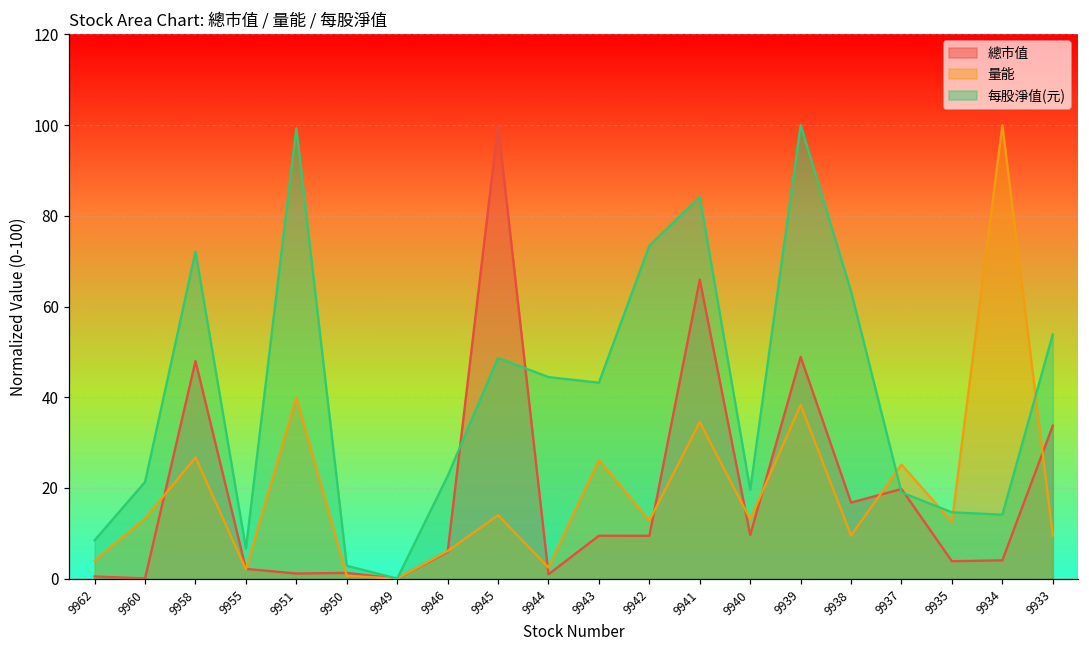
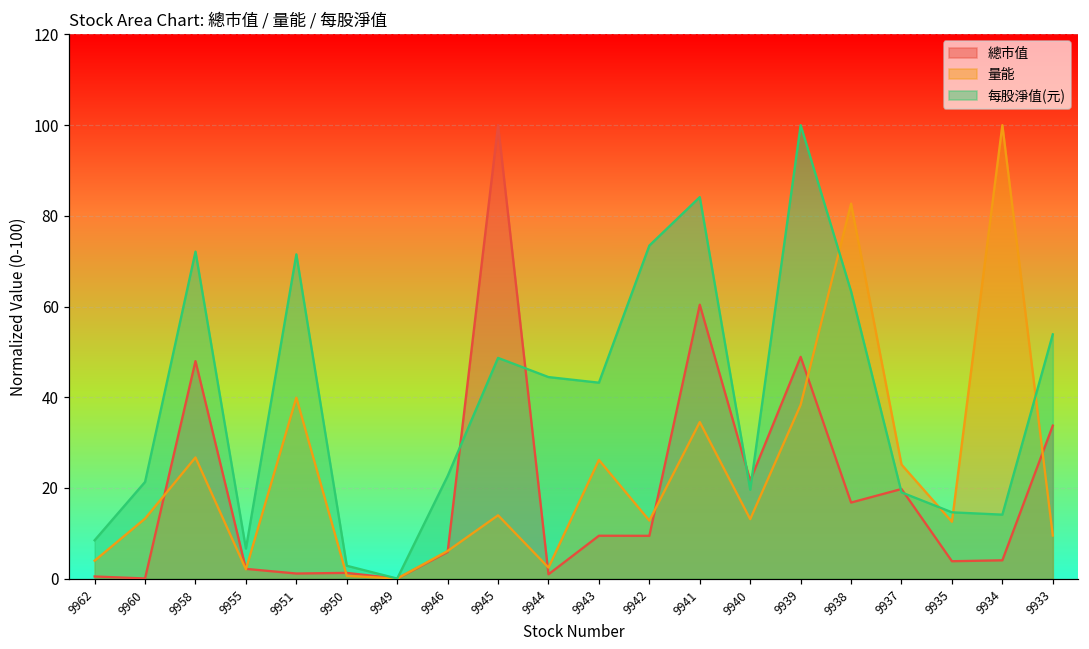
  {
    "總市值": {
      "9962": 0,
      "9960": 0,
      "9958": 48,
      "9951": 1,
      "9950": 1,
      "9945": 100,
      "9944": 1,
      "9943": 9,
      "9942": 9,
-     "9941": 66,
-     "9940": 10,
+     "9941": 60,
+     "9940": 22,
      "9939": 49,
      "9938": 17,
      "9937": 20,
      "9935": 4,
      "9934": 4,
      "9933": 34
    },
    "量能": {
      "9962": 4,
      "9960": 13,
      "9958": 27,
      "9951": 40,
      "9950": 1,
      "9945": 14,
      "9944": 2,
      "9943": 26,
      "9942": 13,
      "9941": 35,
      "9940": 13,
      "9939": 38,
-     "9938": 9,
+     "9938": 83,
      "9937": 25,
      "9935": 13,
      "9934": 100,
      "9933": 9
    },
    "每股淨值(元)": {
      "9962": 8,
      "9960": 21,
      "9958": 72,
      "9955": 7,
-     "9951": 99,
+     "9951": 72,
      "9950": 3,
      "9946": 23,
      "9945": 49,
      "9944": 44,
      "9943": 43,
      "9942": 73,
      "9941": 84,
      "9940": 20,
      "9939": 100,
      "9938": 63,
      "9937": 19,
      "9935": 15,
      "9934": 14,
      "9933": 54
    }
  }
